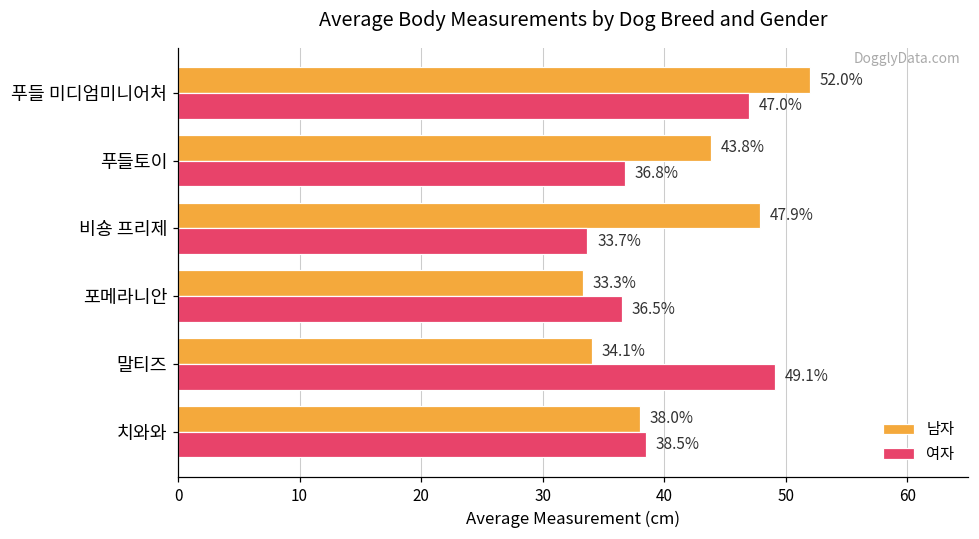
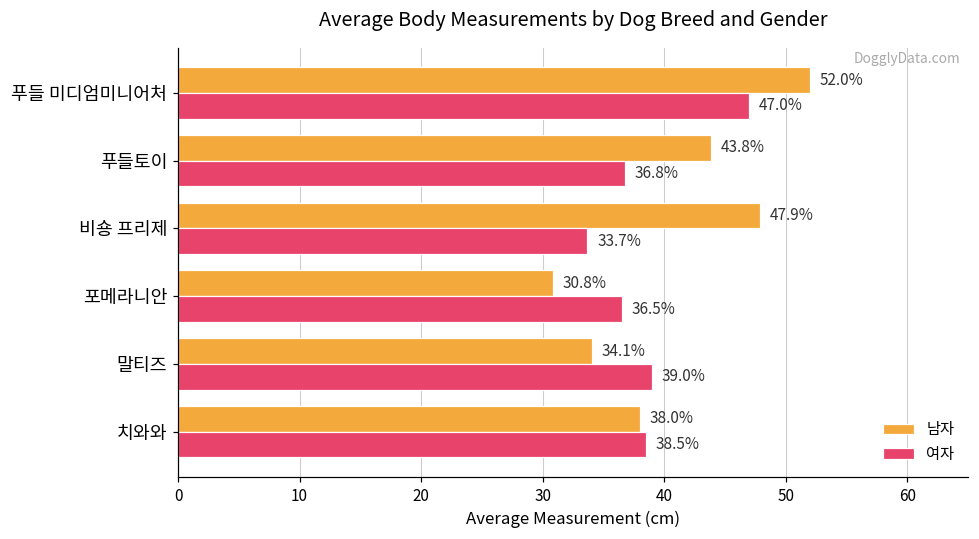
  {
    "남자": {
      "푸들 미디엄미니어처": "52.0%",
      "푸들토이": "43.8%",
      "비숑 프리제": "47.9%",
-     "포메라니안": "33.3%",
+     "포메라니안": "30.8%",
      "말티즈": "34.1%",
      "치와와": "38.0%"
    },
    "여자": {
      "푸들 미디엄미니어처": "47.0%",
      "푸들토이": "36.8%",
      "비숑 프리제": "33.7%",
      "포메라니안": "36.5%",
-     "말티즈": "49.1%",
+     "말티즈": "39.0%",
      "치와와": "38.5%"
    }
  }
